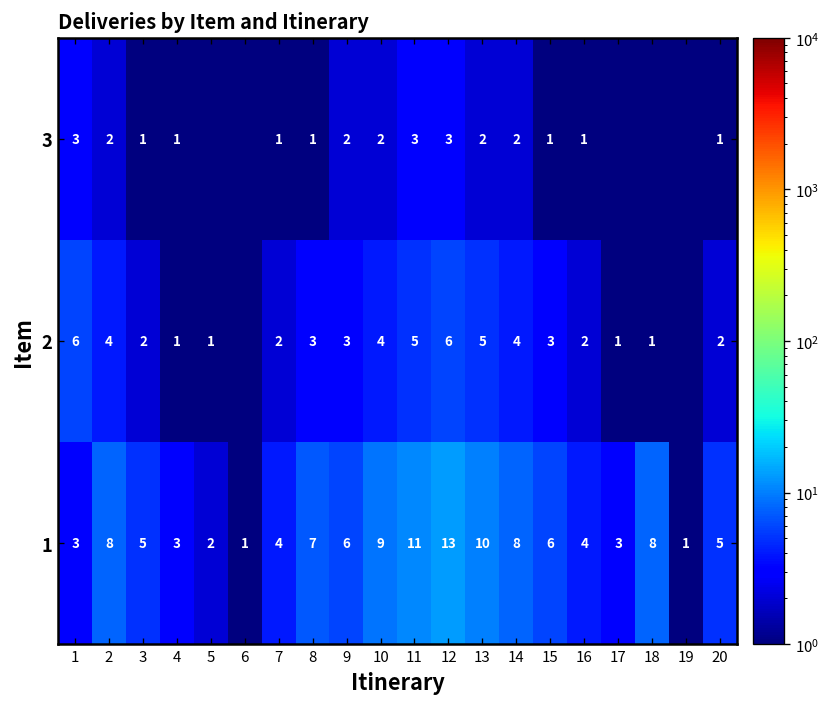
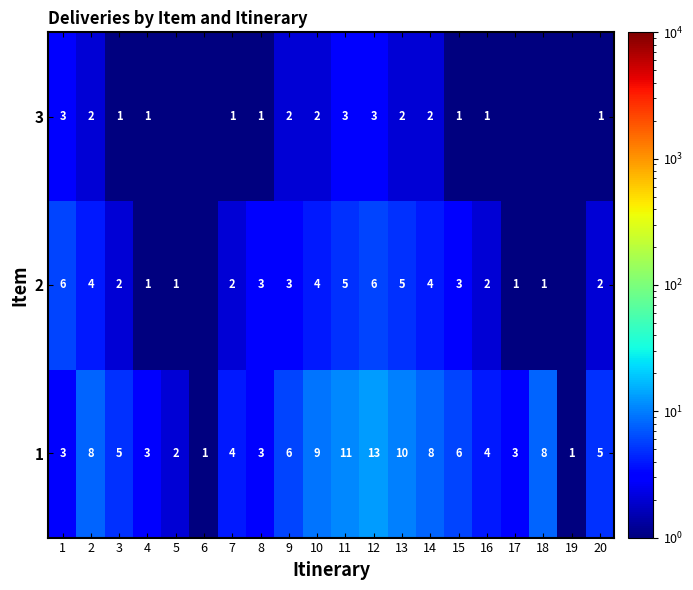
  {
    "3": {
      "1": 3,
      "2": 2,
      "3": 1,
      "4": 1,
      "7": 1,
      "8": 1,
      "9": 2,
      "10": 2,
      "11": 3,
      "12": 3,
      "13": 2,
      "14": 2,
      "15": 1,
      "16": 1,
      "20": 1
    },
    "2": {
      "1": 6,
      "2": 4,
      "3": 2,
      "4": 1,
      "5": 1,
      "7": 2,
      "8": 3,
      "9": 3,
      "10": 4,
      "11": 5,
      "12": 6,
      "13": 5,
      "14": 4,
      "15": 3,
      "16": 2,
      "17": 1,
      "18": 1,
      "20": 2
    },
    "1": {
      "1": 3,
      "2": 8,
      "3": 5,
      "4": 3,
      "5": 2,
      "6": 1,
      "7": 4,
-     "8": 7,
+     "8": 3,
      "9": 6,
      "10": 9,
      "11": 11,
      "12": 13,
      "13": 10,
      "14": 8,
      "15": 6,
      "16": 4,
      "17": 3,
      "18": 8,
      "19": 1,
      "20": 5
    }
  }
